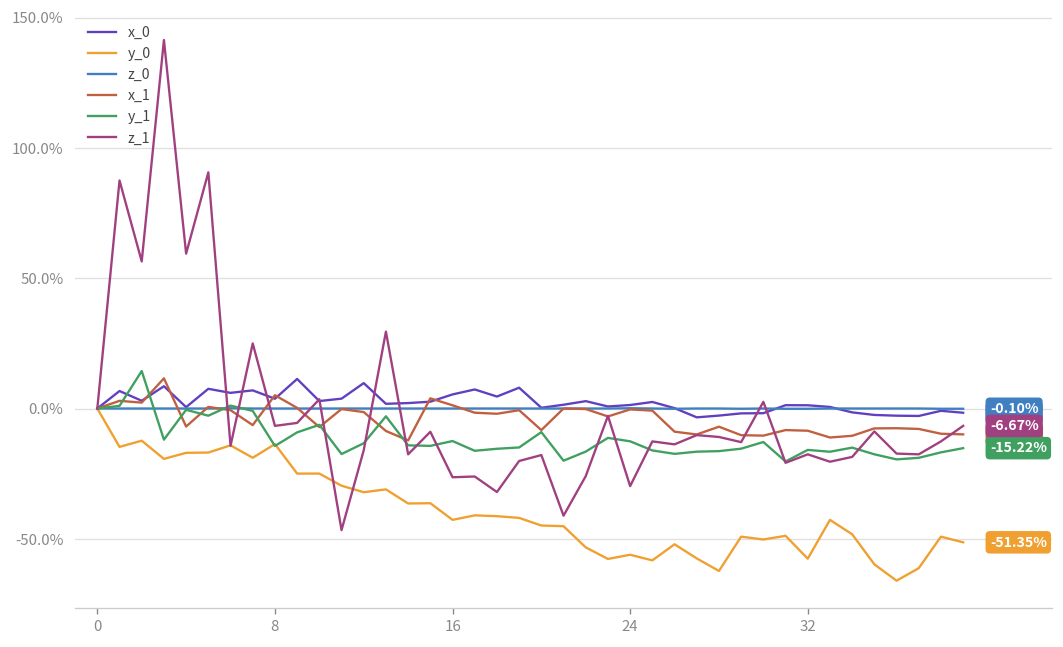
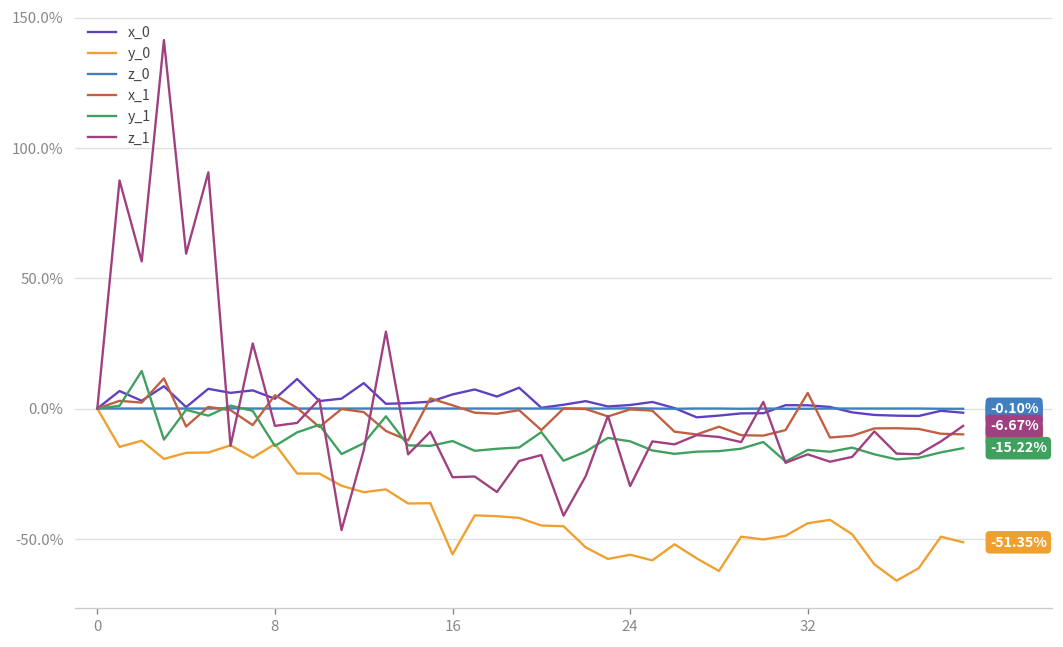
  {
    "x_0": {
      "8": "4%",
      "16": "5%",
      "24": "1%",
      "32": "1%"
    },
    "y_0": {
-     "16": "-43%",
+     "16": "-56%",
      "24": "-56%",
-     "32": "-58%"
+     "32": "-44%"
    },
    "z_0": {
      "8": "0%",
      "16": "0%",
      "32": "0%"
    },
    "x_1": {
      "8": "5%",
      "16": "1%",
-     "32": "-9%"
+     "32": "6%"
    },
    "y_1": {
      "16": "-12%",
      "24": "-13%",
      "32": "-16%"
    },
    "z_1": {
      "8": "-7%",
      "16": "-26%",
      "24": "-30%",
      "32": "-18%"
    }
  }
